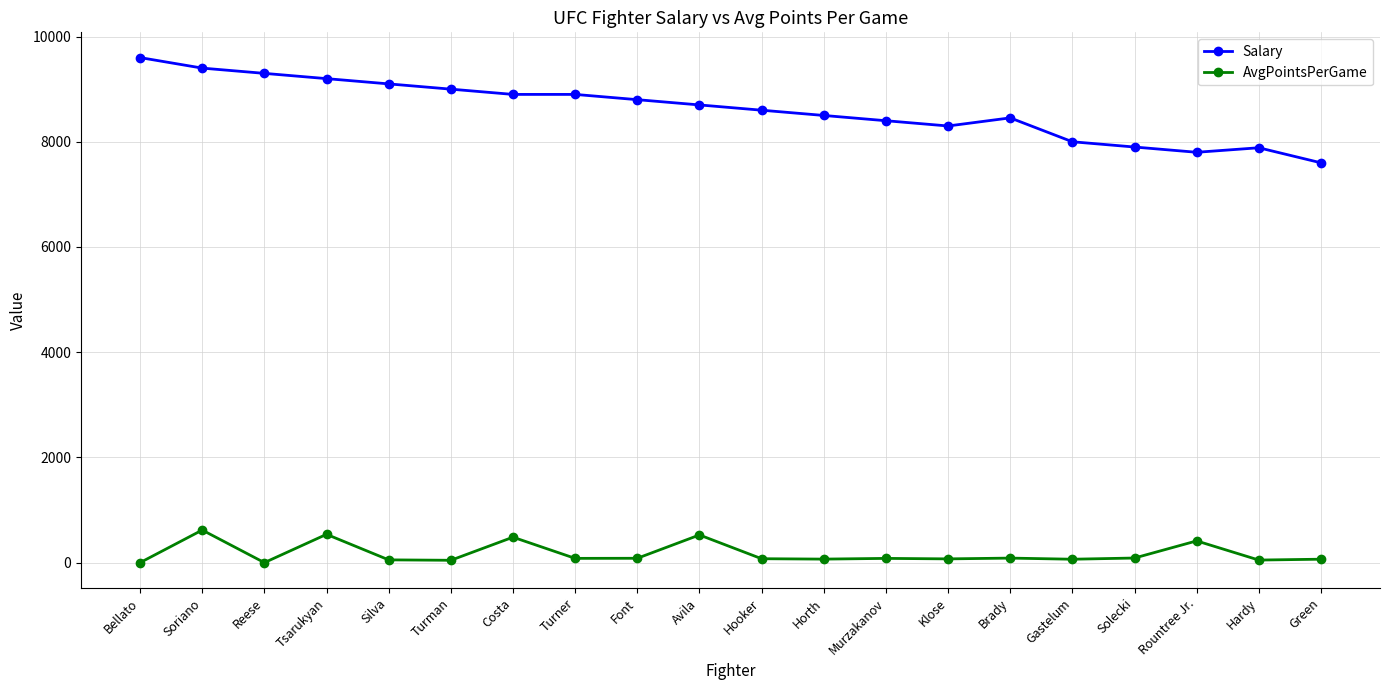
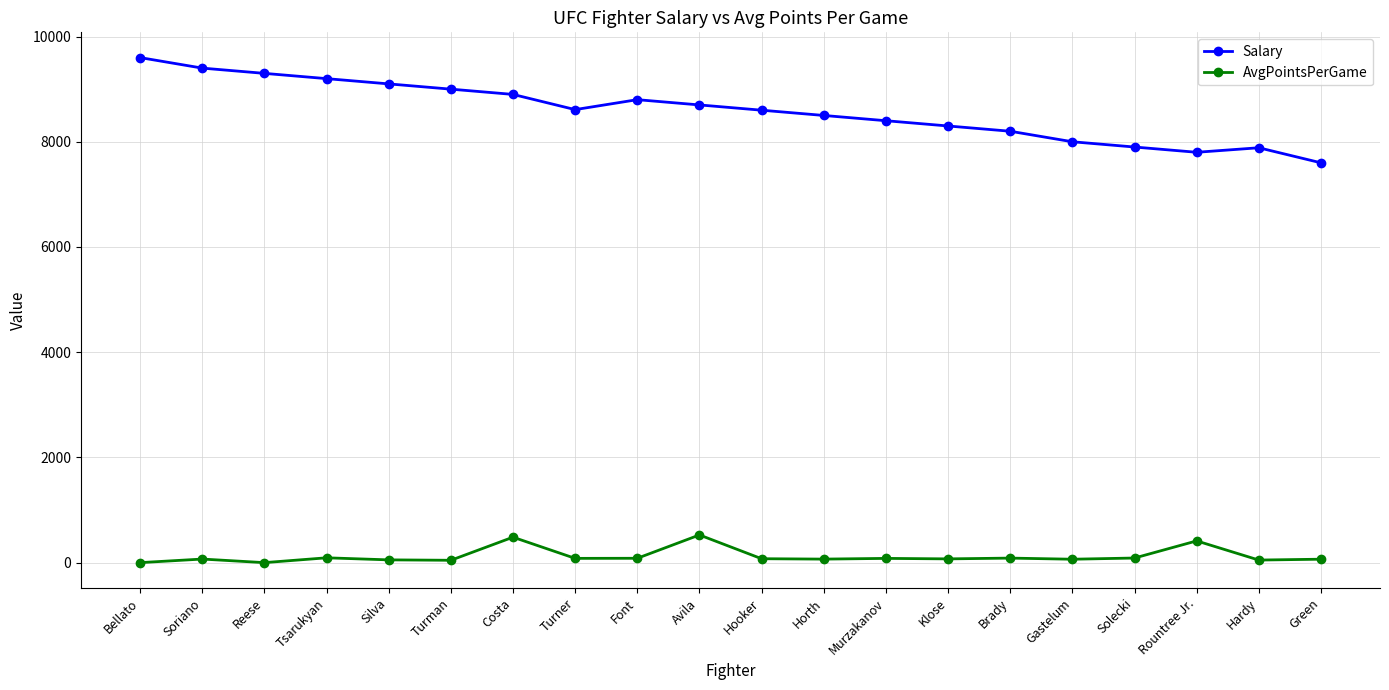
  {
    "Salary": {
      "Bellato": 9600,
      "Soriano": 9400,
      "Reese": 9300,
      "Tsarukyan": 9200,
      "Silva": 9100,
      "Turman": 9000,
      "Costa": 8900,
-     "Turner": 8900,
+     "Turner": 8600,
      "Font": 8800,
      "Avila": 8700,
      "Hooker": 8600,
      "Horth": 8500,
      "Murzakanov": 8400,
      "Klose": 8300,
-     "Brady": 8500,
+     "Brady": 8200,
      "Gastelum": 8000,
      "Solecki": 7900,
      "Rountree Jr.": 7800,
      "Hardy": 7900,
      "Green": 7600
    },
    "AvgPointsPerGame": {
      "Bellato": 0,
-     "Soriano": 600,
+     "Soriano": 100,
      "Reese": 0,
-     "Tsarukyan": 500,
+     "Tsarukyan": 100,
      "Silva": 100,
      "Turman": 0,
      "Costa": 500,
      "Turner": 100,
      "Font": 100,
      "Avila": 500,
      "Hooker": 100,
      "Horth": 100,
      "Murzakanov": 100,
      "Klose": 100,
      "Brady": 100,
      "Gastelum": 100,
      "Solecki": 100,
      "Rountree Jr.": 400,
      "Hardy": 0,
      "Green": 100
    }
  }
